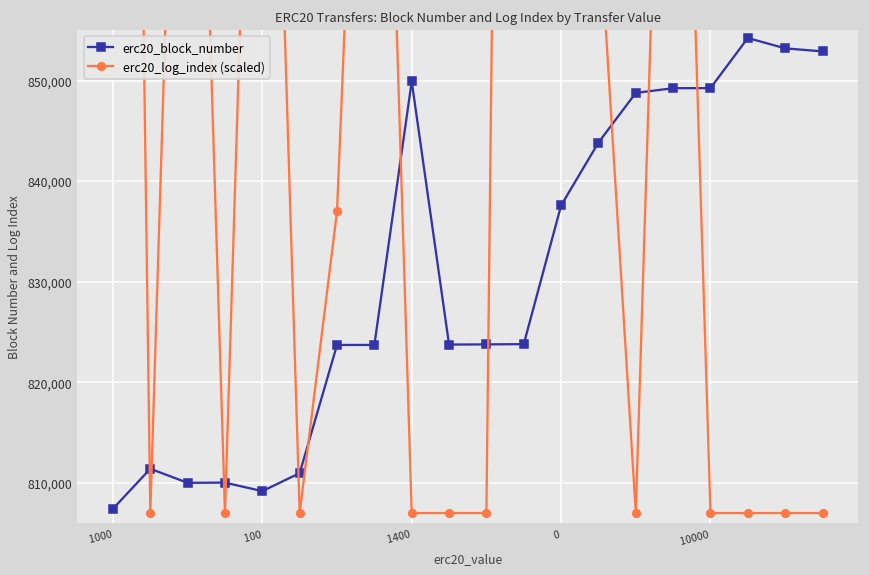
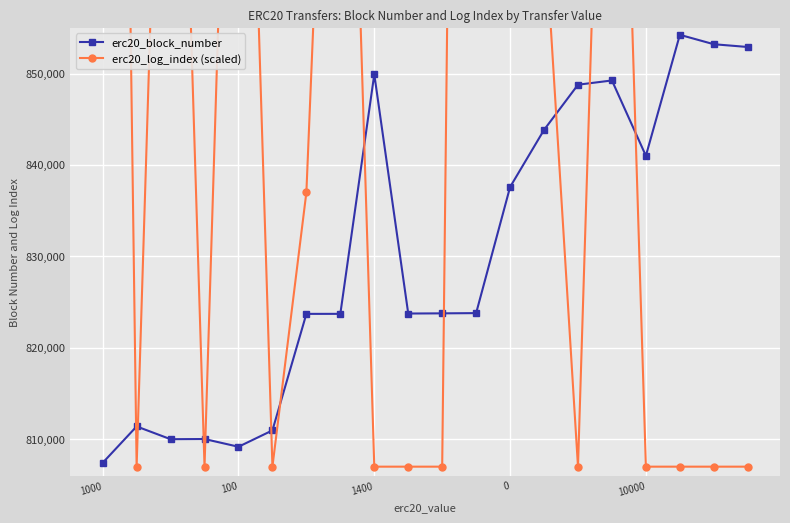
  {
    "erc20_block_number": {
      "1000": "807,000",
      "100": "809,000",
      "1400": "850,000",
      "0": "838,000",
-     "10000": "849,000"
+     "10000": "841,000"
    },
    "erc20_log_index (scaled)": {
      "1400": "807,000",
      "10000": "807,000"
    }
  }
